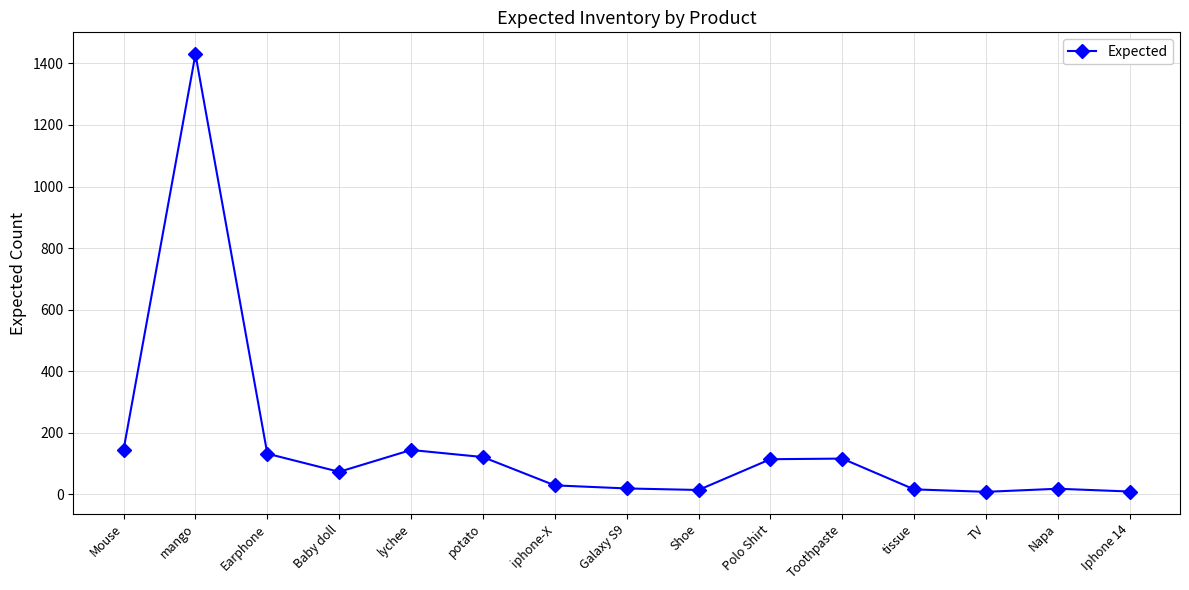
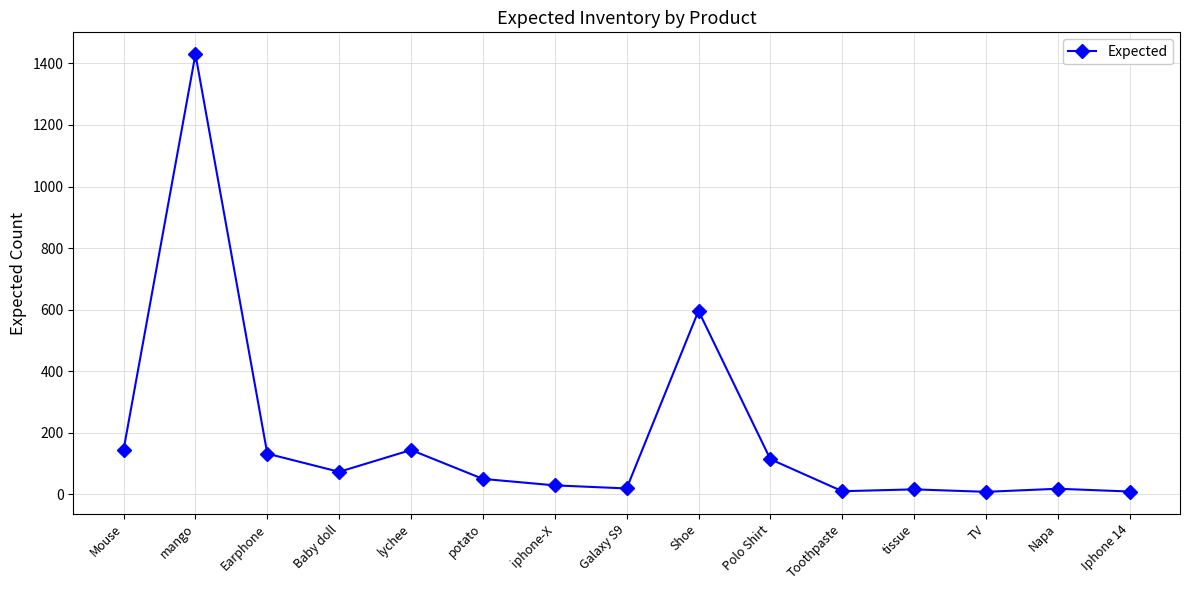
  {
    "Mouse": 150,
    "mango": 1430,
    "Earphone": 130,
    "Baby doll": 70,
    "lychee": 140,
-   "potato": 120,
+   "potato": 50,
    "iphone-X": 30,
    "Galaxy S9": 20,
-   "Shoe": 10,
+   "Shoe": 600,
    "Polo Shirt": 110,
-   "Toothpaste": 120,
+   "Toothpaste": 10,
    "tissue": 20,
    "TV": 10,
    "Napa": 20,
    "Iphone 14": 10
  }
